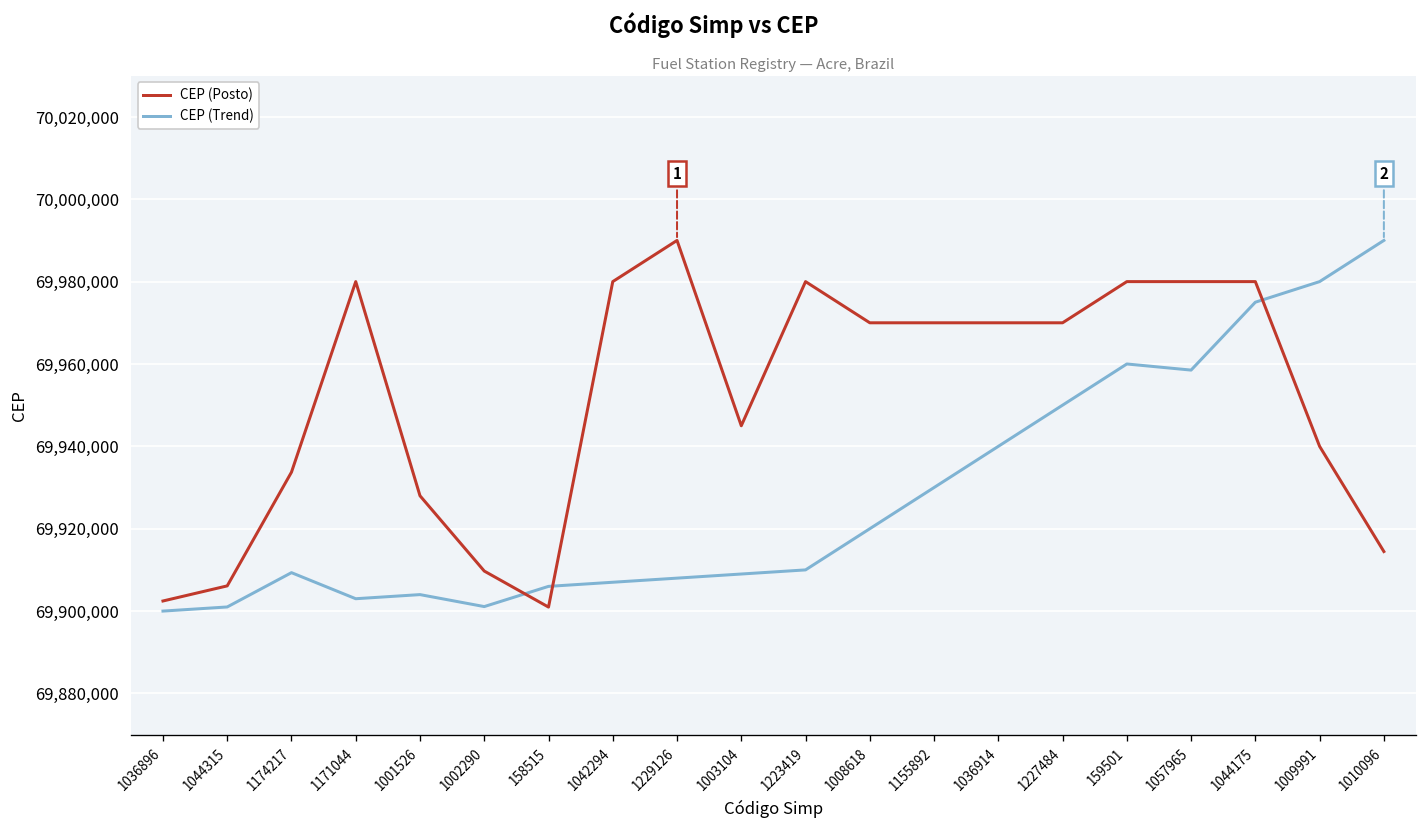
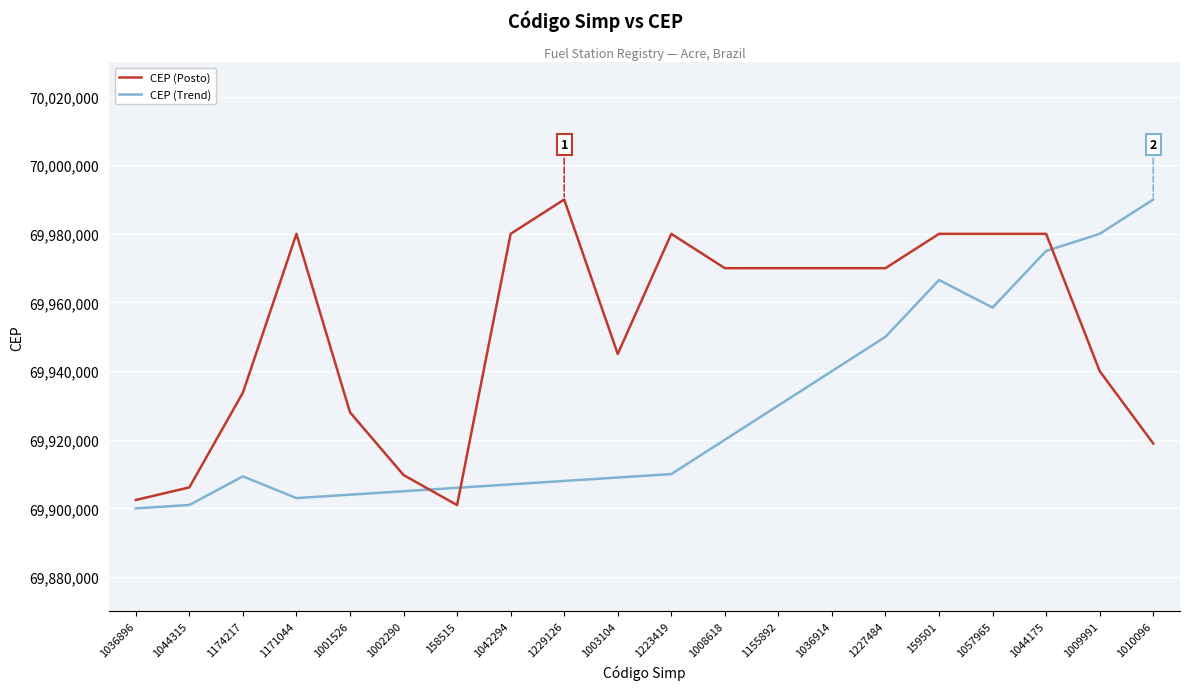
  {
    "CEP (Posto)": {
      "1036896": "69,902,000",
      "1044315": "69,906,000",
      "1174217": "69,934,000",
      "1171044": "69,980,000",
      "1001526": "69,928,000",
      "1002290": "69,910,000",
      "158515": "69,901,000",
      "1042294": "69,980,000",
      "1003104": "69,945,000",
      "1223419": "69,980,000",
      "1008618": "69,970,000",
      "1155892": "69,970,000",
      "1036914": "69,970,000",
      "1227484": "69,970,000",
      "159501": "69,980,000",
      "1057965": "69,980,000",
      "1044175": "69,980,000",
      "1009991": "69,940,000",
-     "1010096": "69,914,000"
+     "1010096": "69,919,000"
    },
    "CEP (Trend)": {
      "1036896": "69,900,000",
      "1044315": "69,901,000",
      "1174217": "69,909,000",
      "1171044": "69,903,000",
      "1001526": "69,904,000",
-     "1002290": "69,901,000",
+     "1002290": "69,905,000",
      "158515": "69,906,000",
      "1042294": "69,907,000",
      "1229126": "69,908,000",
      "1003104": "69,909,000",
      "1223419": "69,910,000",
      "1008618": "69,920,000",
      "1155892": "69,930,000",
      "1036914": "69,940,000",
      "1227484": "69,950,000",
-     "159501": "69,960,000",
+     "159501": "69,967,000",
      "1057965": "69,959,000",
      "1044175": "69,975,000",
      "1009991": "69,980,000"
    }
  }
